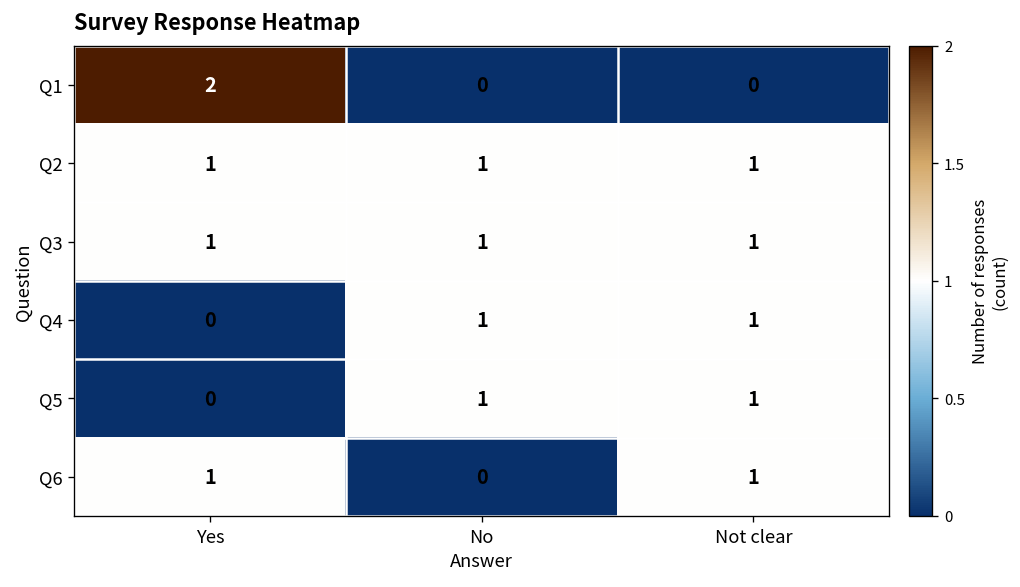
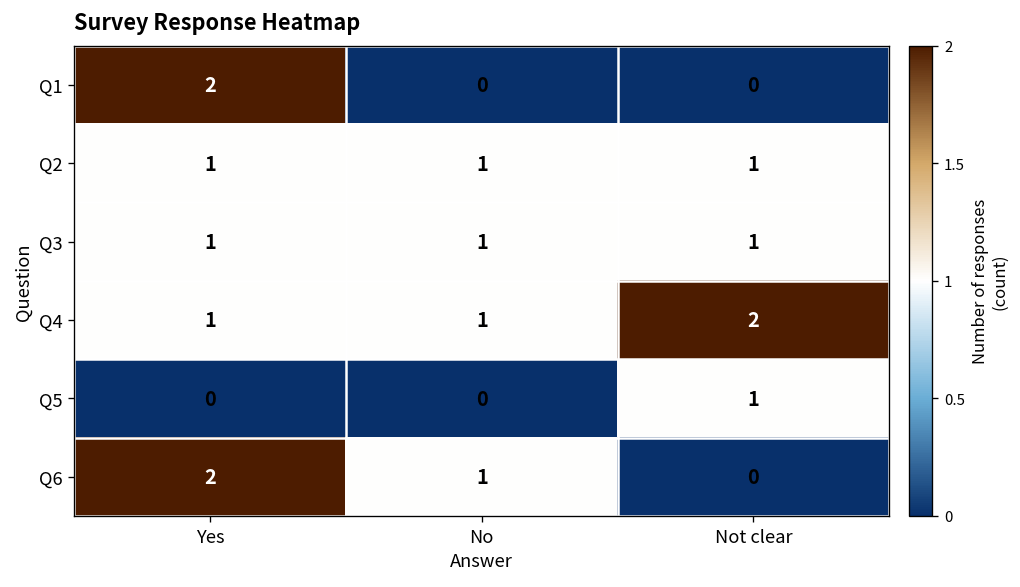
  {
    "Q1": {
      "Yes": 2,
      "No": 0,
      "Not clear": 0
    },
    "Q2": {
      "Yes": 1,
      "No": 1,
      "Not clear": 1
    },
    "Q3": {
      "Yes": 1,
      "No": 1,
      "Not clear": 1
    },
    "Q4": {
-     "Yes": 0,
+     "Yes": 1,
      "No": 1,
-     "Not clear": 1
+     "Not clear": 2
    },
    "Q5": {
      "Yes": 0,
-     "No": 1,
+     "No": 0,
      "Not clear": 1
    },
    "Q6": {
-     "Yes": 1,
-     "No": 0,
-     "Not clear": 1
+     "Yes": 2,
+     "No": 1,
+     "Not clear": 0
    }
  }
